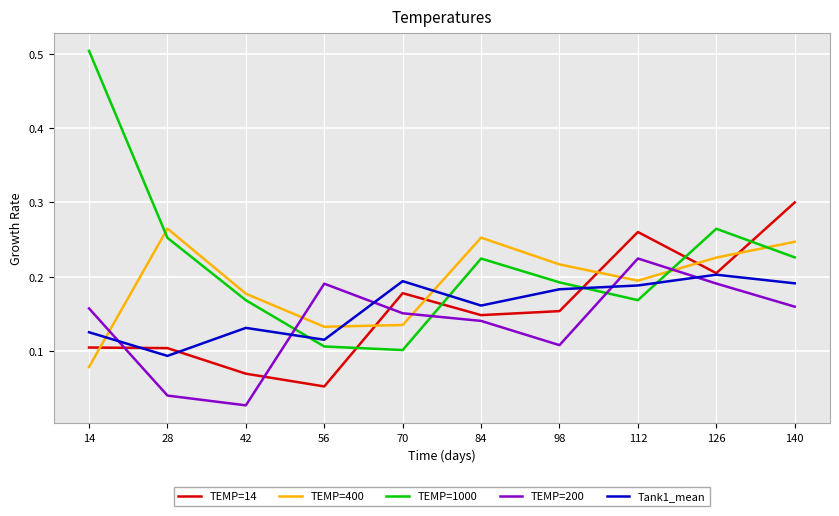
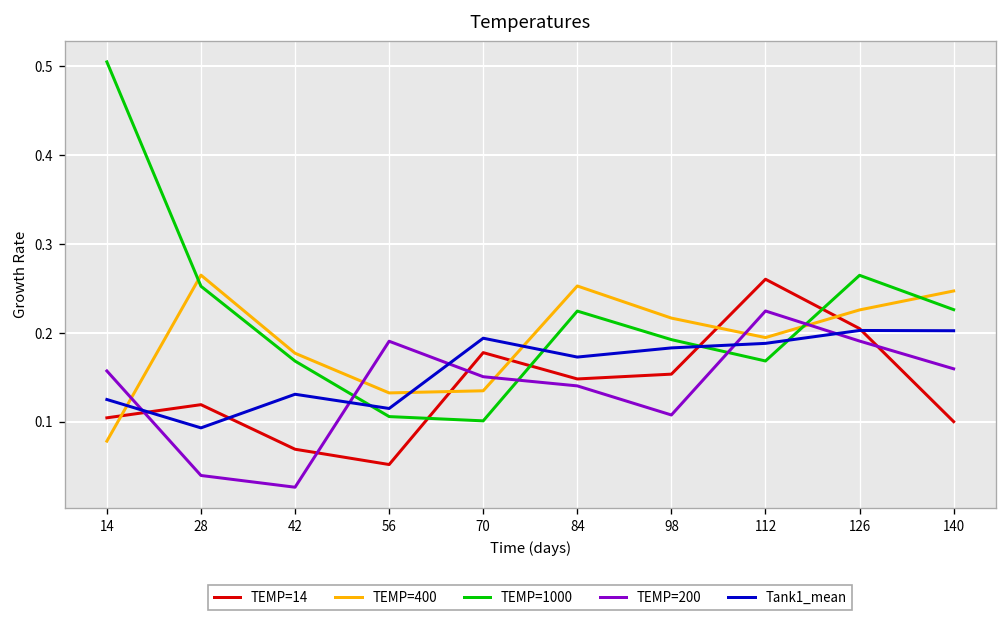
  {
    "TEMP=14": {
      "14": 0.10,
-     "28": 0.10,
+     "28": 0.12,
      "42": 0.07,
      "56": 0.05,
      "70": 0.18,
      "84": 0.15,
      "98": 0.15,
      "112": 0.26,
-     "140": 0.3
+     "140": 0.1
    },
    "TEMP=400": {
      "14": 0.08,
      "28": 0.26,
      "42": 0.18,
      "56": 0.13,
      "70": 0.13,
      "84": 0.25,
      "98": 0.22,
      "112": 0.19,
      "126": 0.23,
      "140": 0.25
    },
    "TEMP=1000": {
      "14": 0.50,
      "28": 0.25,
      "42": 0.17,
      "56": 0.11,
      "70": 0.10,
      "84": 0.22,
      "98": 0.19,
      "112": 0.17,
      "126": 0.26,
      "140": 0.23
    },
    "TEMP=200": {
      "14": 0.16,
      "28": 0.04,
      "42": 0.03,
      "56": 0.19,
      "70": 0.15,
      "84": 0.14,
      "98": 0.11,
      "112": 0.22,
      "126": 0.19,
      "140": 0.16
    },
    "Tank1_mean": {
      "14": 0.12,
      "28": 0.09,
      "42": 0.13,
      "56": 0.11,
      "70": 0.19,
-     "84": 0.16,
+     "84": 0.17,
      "98": 0.18,
      "112": 0.19,
-     "140": 0.19
+     "140": 0.20
    }
  }
